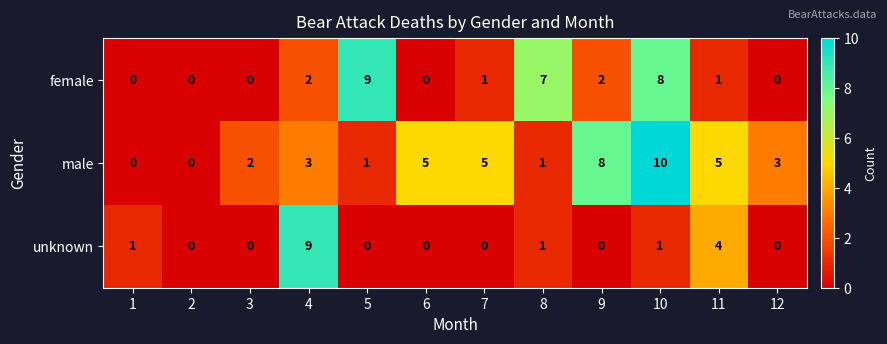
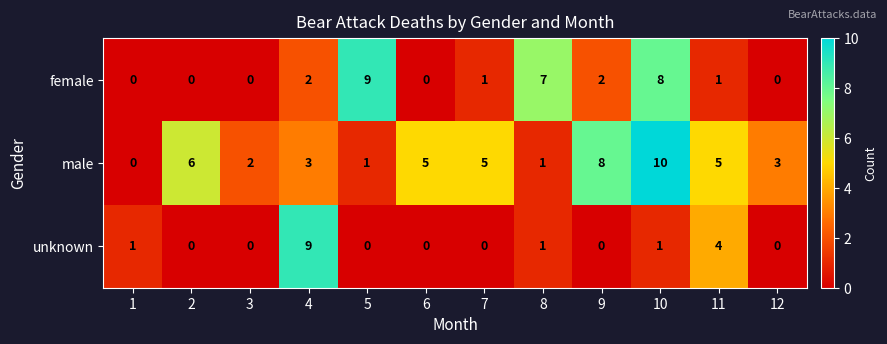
  {
    "female": {
      "1": 0,
      "2": 0,
      "3": 0,
      "4": 2,
      "5": 9,
      "6": 0,
      "7": 1,
      "8": 7,
      "9": 2,
      "10": 8,
      "11": 1,
      "12": 0
    },
    "male": {
      "1": 0,
-     "2": 0,
+     "2": 6,
      "3": 2,
      "4": 3,
      "5": 1,
      "6": 5,
      "7": 5,
      "8": 1,
      "9": 8,
      "10": 10,
      "11": 5,
      "12": 3
    },
    "unknown": {
      "1": 1,
      "2": 0,
      "3": 0,
      "4": 9,
      "5": 0,
      "6": 0,
      "7": 0,
      "8": 1,
      "9": 0,
      "10": 1,
      "11": 4,
      "12": 0
    }
  }
